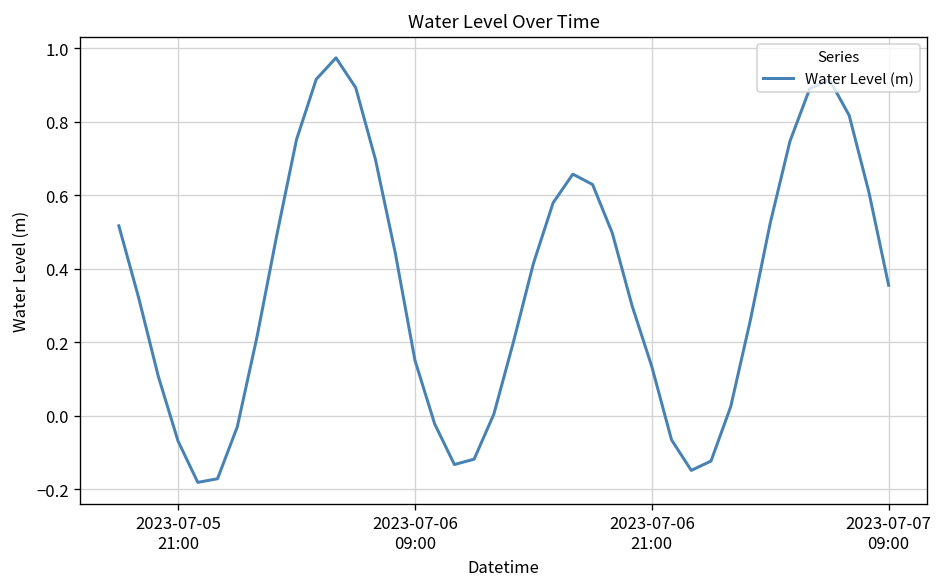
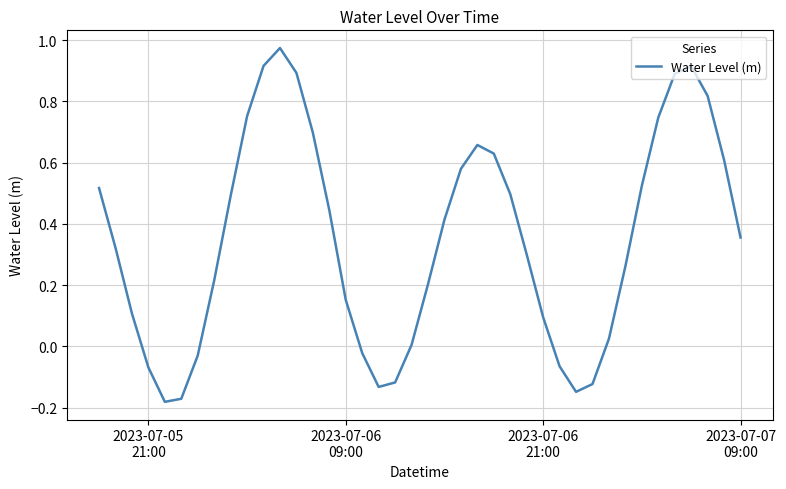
  {
    "2023-07-05 21:00": -0.07,
    "2023-07-06 09:00": 0.15,
-   "2023-07-06 21:00": 0.13,
+   "2023-07-06 21:00": 0.09,
    "2023-07-07 09:00": 0.36
  }
